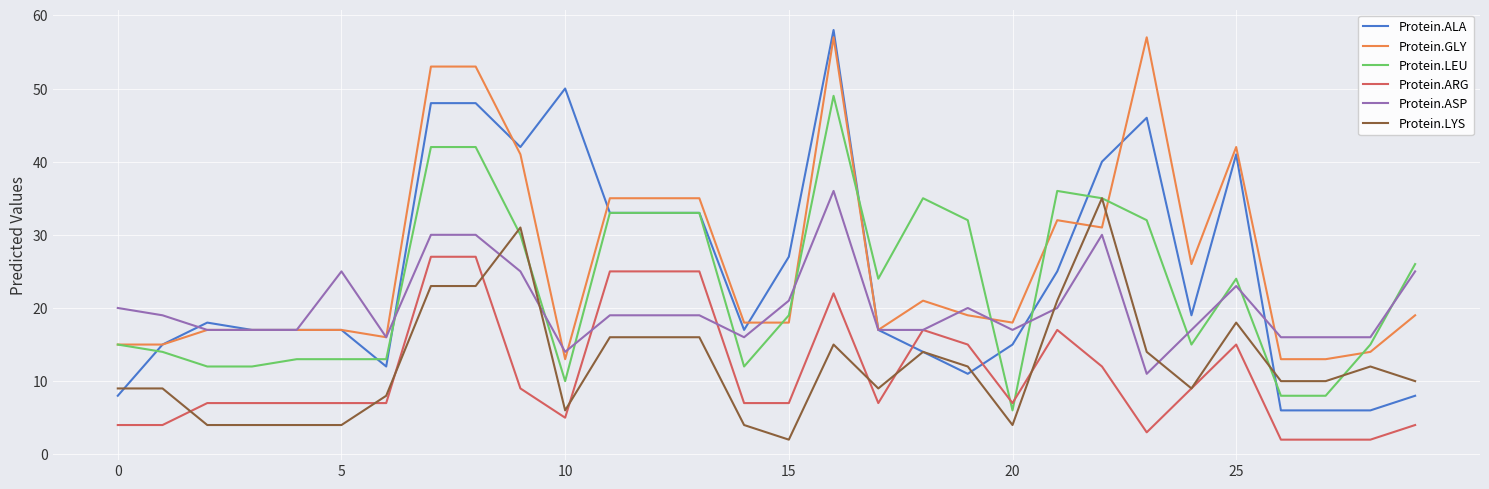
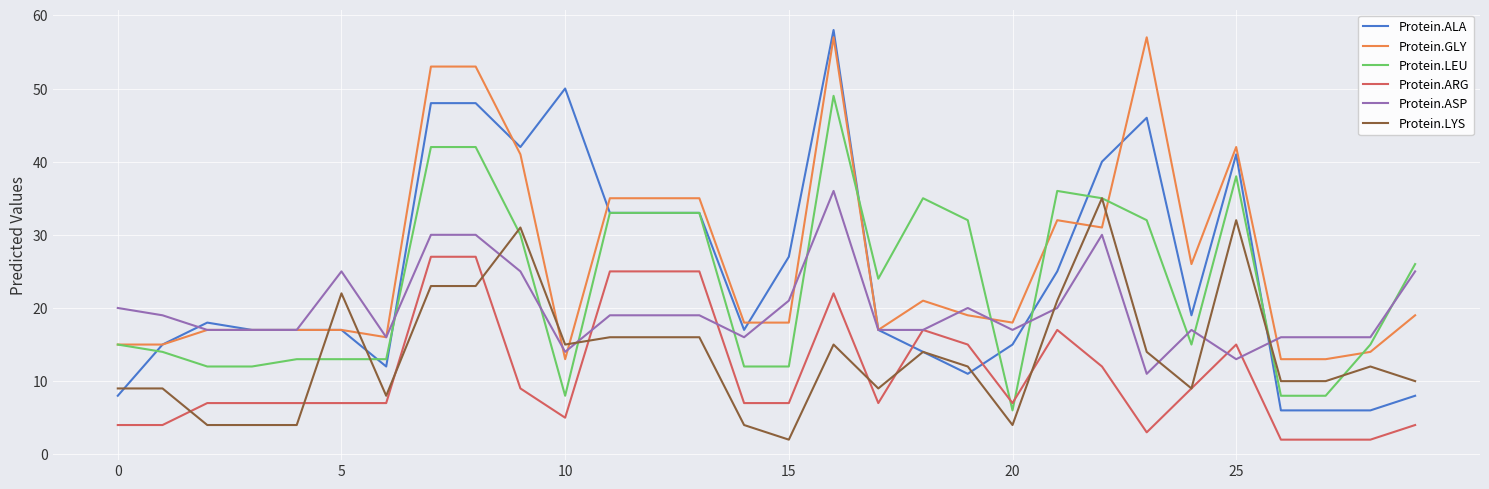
  {
    "Protein.ALA": {
      "0": 8,
      "10": 50,
      "15": 27,
      "20": 15,
      "25": 41
    },
    "Protein.LEU": {
      "5": 13,
-     "10": 10,
-     "15": 19,
+     "10": 8,
+     "15": 12,
      "20": 6,
-     "25": 24
+     "25": 38
    },
    "Protein.ASP": {
      "0": 20,
      "5": 25,
      "10": 14,
      "15": 21,
      "20": 17,
-     "25": 23
+     "25": 13
    },
    "Protein.LYS": {
      "0": 9,
-     "5": 4,
-     "10": 6,
+     "5": 22,
+     "10": 15,
      "15": 2,
      "20": 4,
-     "25": 18
+     "25": 32
    }
  }
